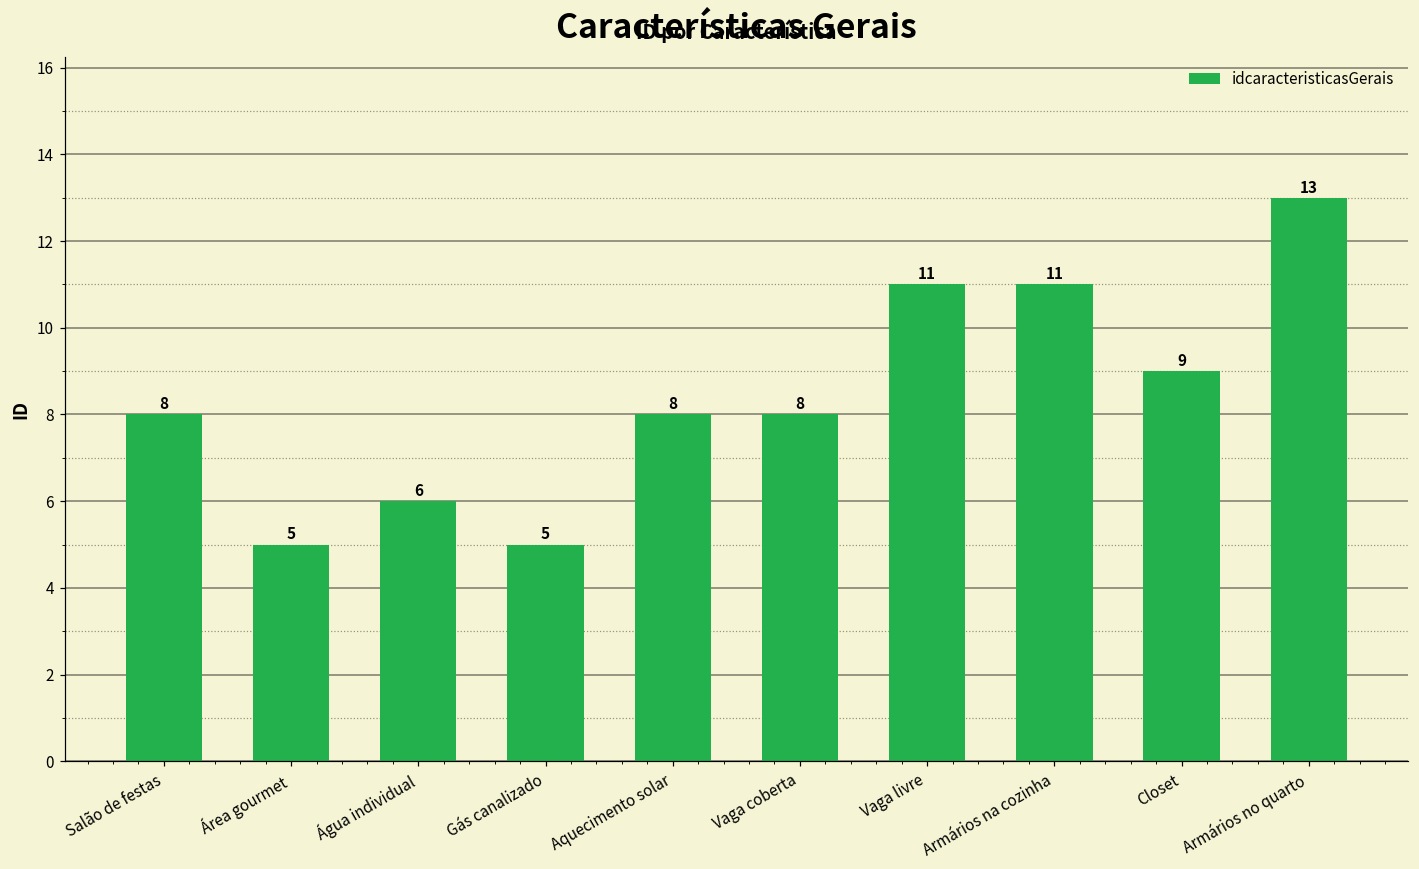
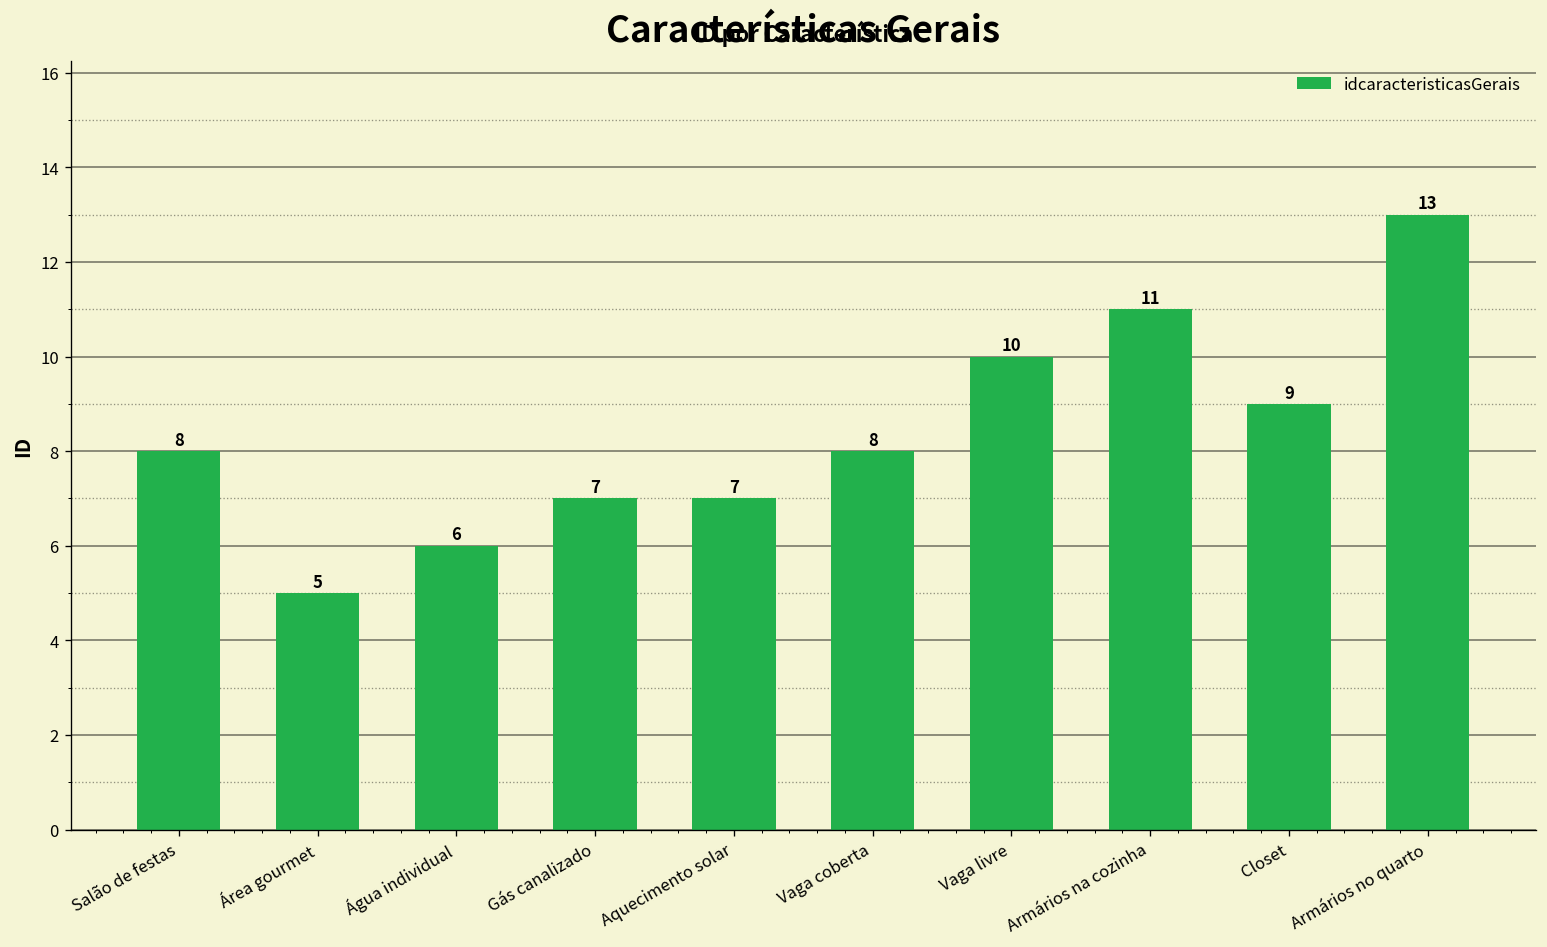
  {
    "Salão de festas": 8,
    "Área gourmet": 5,
    "Água individual": 6,
-   "Gás canalizado": 5,
-   "Aquecimento solar": 8,
+   "Gás canalizado": 7,
+   "Aquecimento solar": 7,
    "Vaga coberta": 8,
-   "Vaga livre": 11,
+   "Vaga livre": 10,
    "Armários na cozinha": 11,
    "Closet": 9,
    "Armários no quarto": 13
  }
